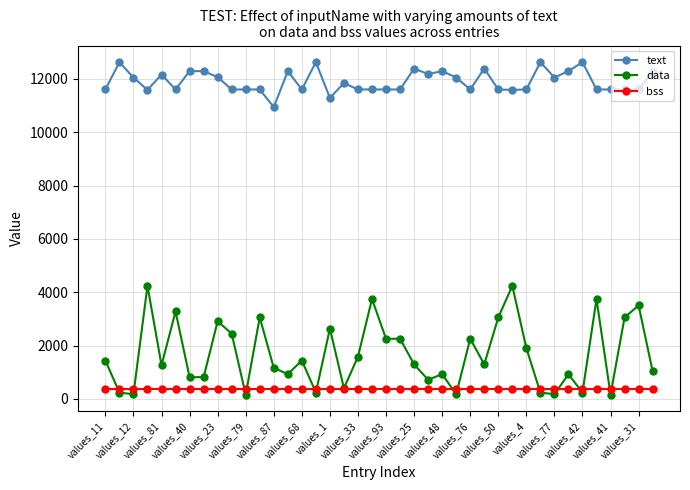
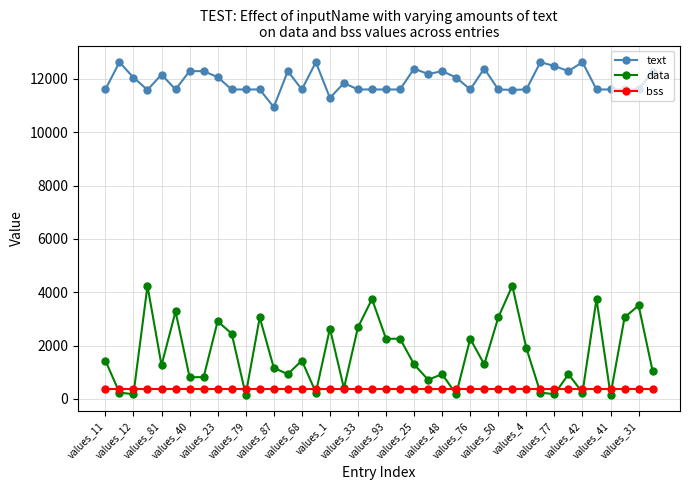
  {
    "text": {
      "values_11": 11600,
      "values_12": 12000,
      "values_81": 12200,
      "values_40": 12300,
      "values_23": 12100,
      "values_79": 11600,
      "values_87": 10900,
      "values_68": 11600,
      "values_1": 11300,
      "values_33": 11600,
      "values_93": 11600,
      "values_25": 12400,
      "values_48": 12300,
      "values_76": 11600,
      "values_50": 11600,
      "values_4": 11600,
-     "values_77": 12000,
+     "values_77": 12500,
      "values_42": 12600,
      "values_41": 11600
    },
    "data": {
      "values_11": 1400,
      "values_12": 200,
      "values_81": 1300,
      "values_40": 800,
      "values_23": 2900,
      "values_79": 200,
      "values_87": 1200,
      "values_68": 1400,
      "values_1": 2600,
-     "values_33": 1600,
+     "values_33": 2700,
      "values_93": 2300,
      "values_25": 1300,
      "values_48": 900,
      "values_76": 2300,
      "values_50": 3100,
      "values_4": 1900,
      "values_77": 200,
      "values_42": 200,
      "values_41": 200,
      "values_31": 3500
    },
    "bss": {
      "values_11": 400,
      "values_12": 400,
      "values_81": 400,
      "values_40": 400,
      "values_23": 400,
      "values_79": 400,
      "values_87": 400,
      "values_68": 400,
      "values_1": 400,
      "values_33": 400,
      "values_93": 400,
      "values_25": 400,
      "values_48": 400,
      "values_76": 400,
      "values_50": 400,
      "values_4": 400,
      "values_77": 400,
      "values_42": 400,
      "values_41": 400,
      "values_31": 400
    }
  }
